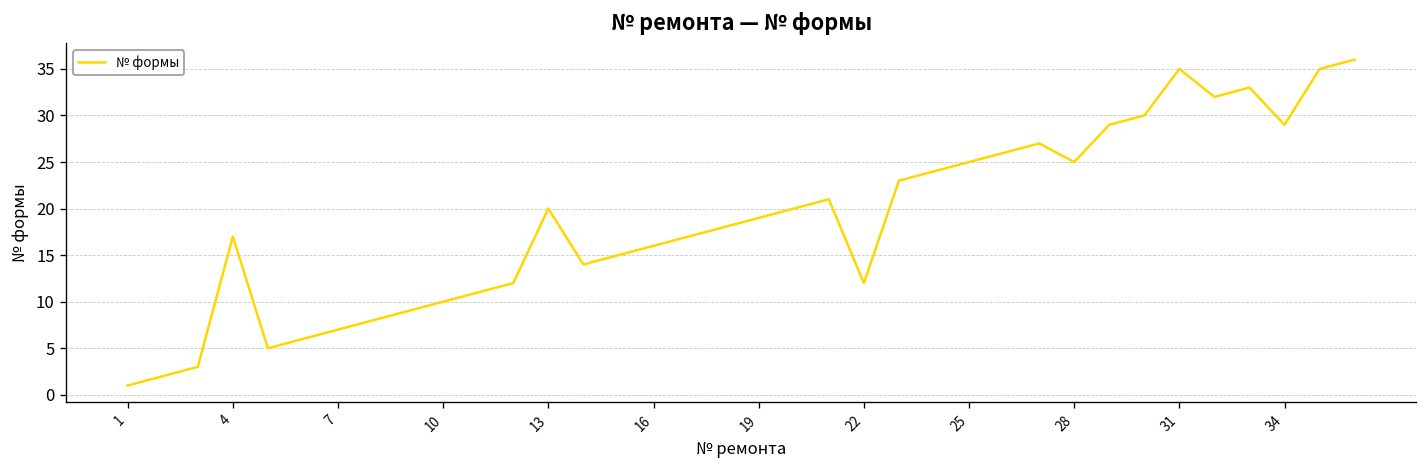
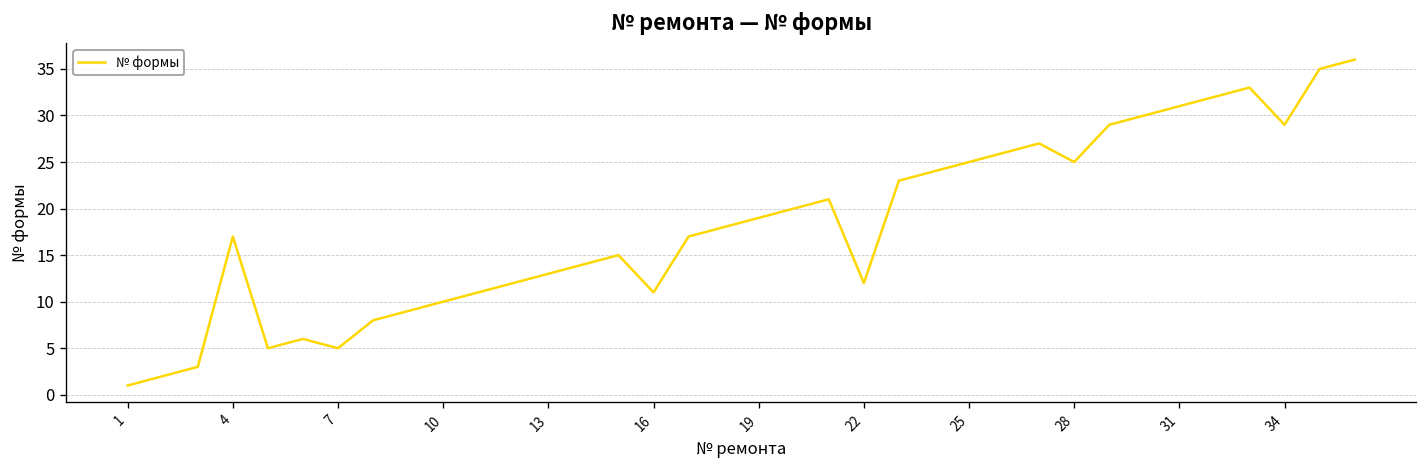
  {
    "1": 1,
    "4": 17,
-   "7": 7,
+   "7": 5,
    "10": 10,
-   "13": 20,
-   "16": 16,
+   "13": 13,
+   "16": 11,
    "19": 19,
    "22": 12,
    "25": 25,
    "28": 25,
-   "31": 35,
+   "31": 31,
    "34": 29
  }
